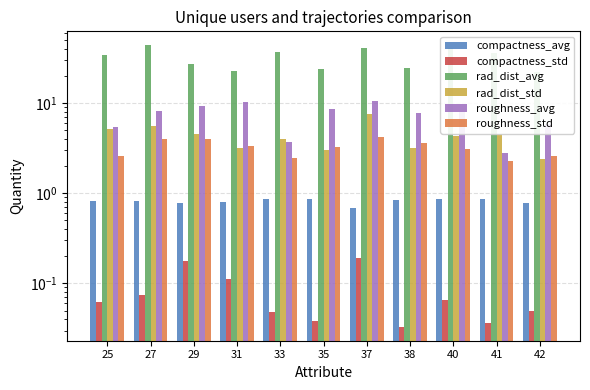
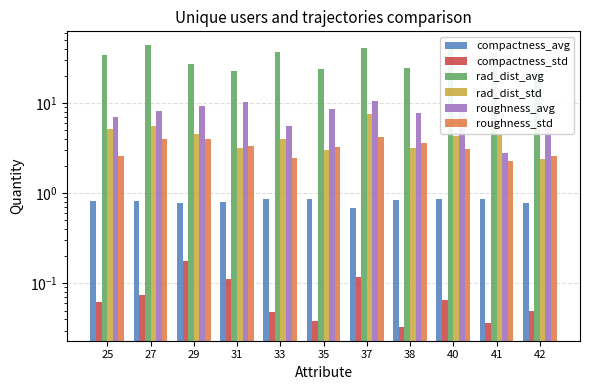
  {
    "compactness_avg": {
      "25": 0.8,
      "27": 0.8,
      "29": 0.8,
      "31": 0.8,
      "33": 0.9,
      "35": 0.9,
      "37": 0.7,
      "38": 0.8,
      "40": 0.9,
      "41": 0.9,
      "42": 0.8
    },
    "compactness_std": {
      "25": 0.06,
      "27": 0.07,
      "29": 0.18,
      "31": 0.11,
      "33": 0.05,
      "35": 0.04,
-     "37": 0.19,
+     "37": 0.12,
      "38": 0.033,
      "40": 0.07,
      "41": 0.037,
      "42": 0.05
    },
    "rad_dist_avg": {
      "25": 34,
      "27": 40,
      "29": 27,
      "31": 22,
      "33": 37,
      "35": 24,
      "37": 40,
      "38": 24
    },
    "roughness_avg": {
-     "25": 5,
+     "25": 7,
      "27": 8,
      "29": 9,
      "31": 10,
-     "33": 3.7,
+     "33": 6,
      "35": 9,
      "37": 10,
      "38": 8,
      "41": 2.8
    }
  }
